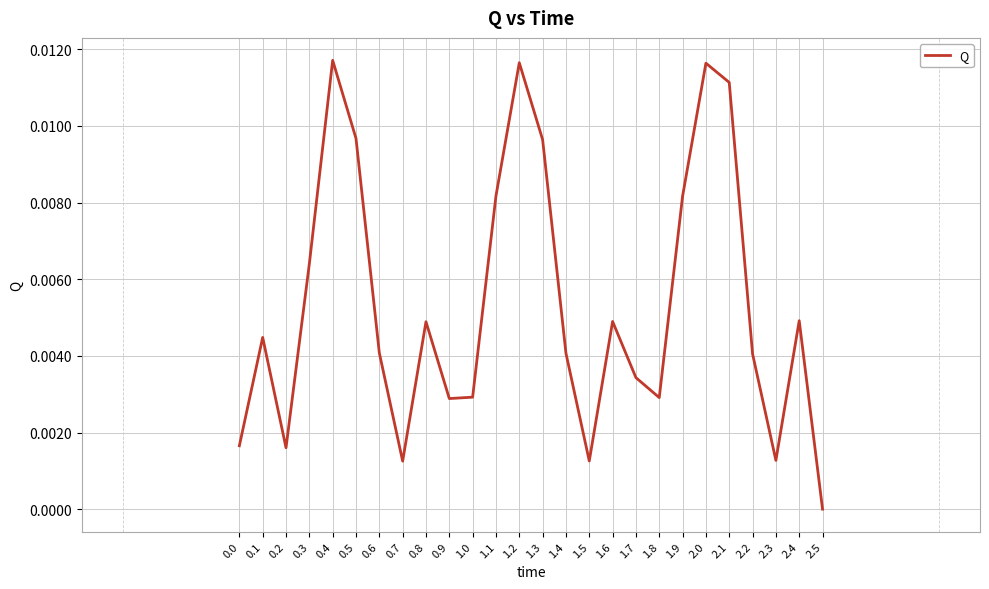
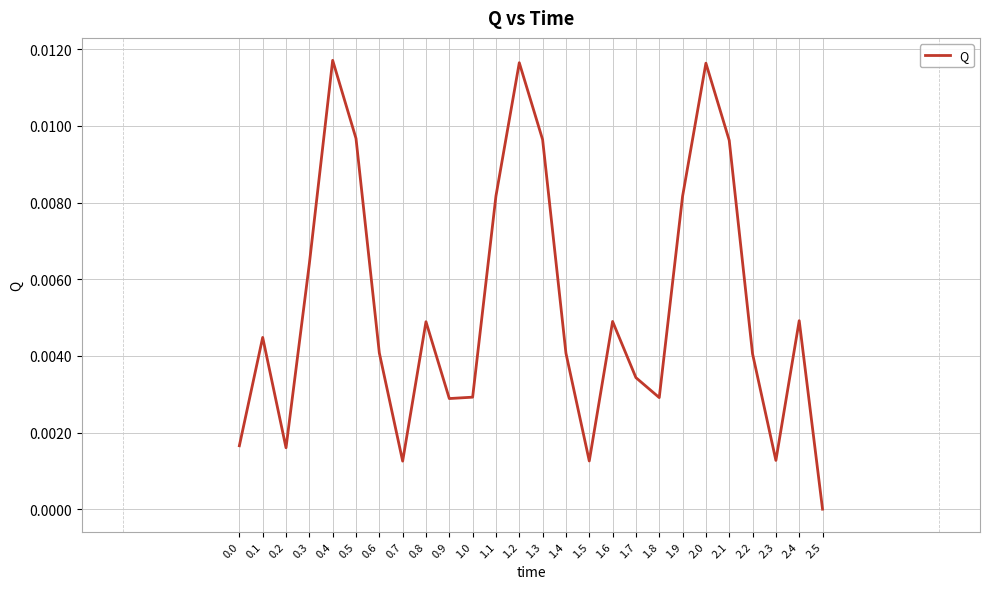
  {
    "0.0": 0.0017,
    "0.1": 0.0045,
    "0.2": 0.0016,
    "0.3": 0.0064,
    "0.4": 0.0117,
    "0.5": 0.0097,
    "0.6": 0.0041,
    "0.7": 0.0013,
    "0.8": 0.0049,
    "0.9": 0.0029,
    "1.0": 0.0029,
    "1.1": 0.0082,
    "1.2": 0.0116,
    "1.3": 0.0096,
    "1.4": 0.0041,
    "1.5": 0.0013,
    "1.6": 0.0049,
    "1.7": 0.0034,
    "1.8": 0.0029,
    "1.9": 0.0082,
    "2.0": 0.0116,
-   "2.1": 0.0111,
+   "2.1": 0.0096,
    "2.2": 0.0041,
    "2.3": 0.0013,
    "2.4": 0.0049,
    "2.5": 0.0000
  }
